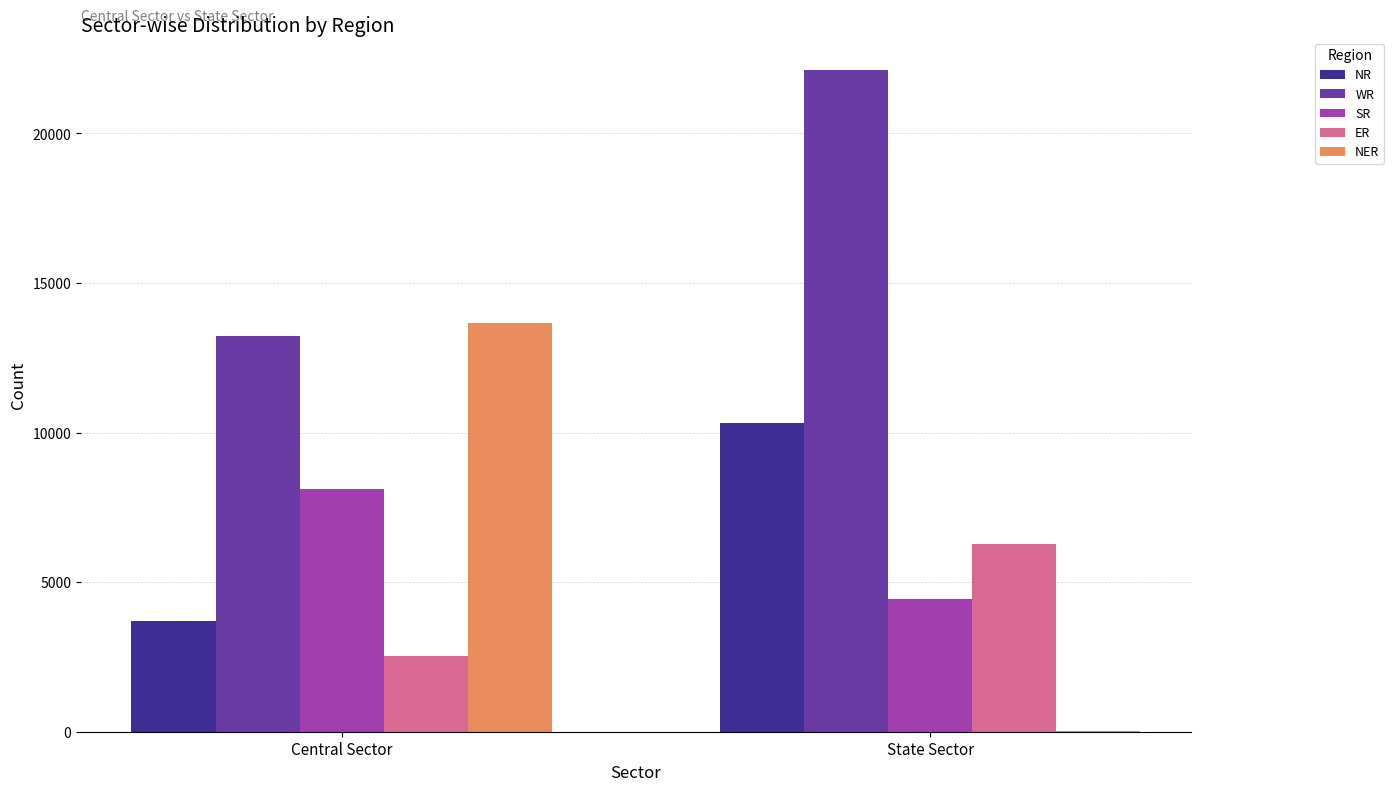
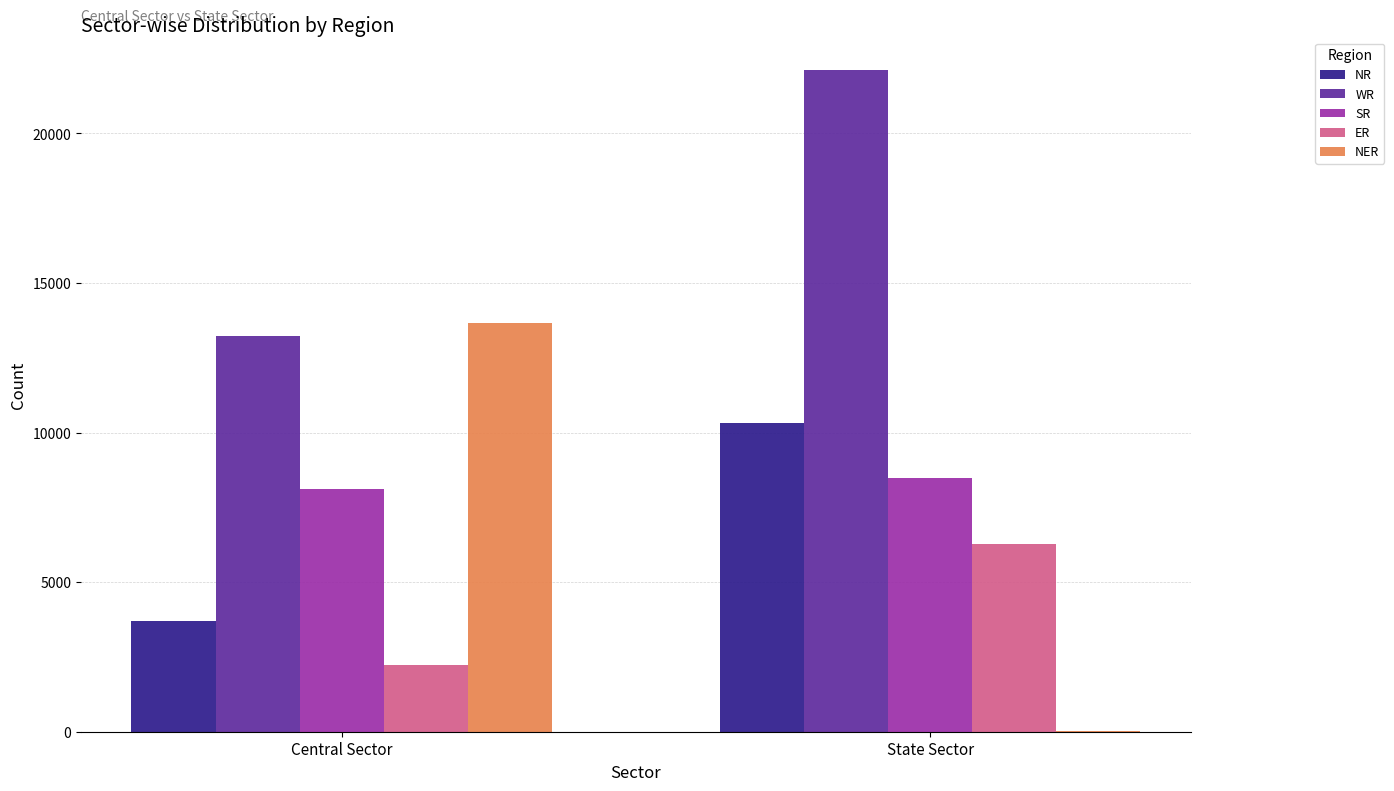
  {
    "SR": {
      "Central Sector": 8100,
-     "State Sector": 4400
+     "State Sector": 8500
    },
    "ER": {
-     "Central Sector": 2500,
+     "Central Sector": 2200,
      "State Sector": 6300
    },
    "NER": {
      "Central Sector": 13700
    }
  }
